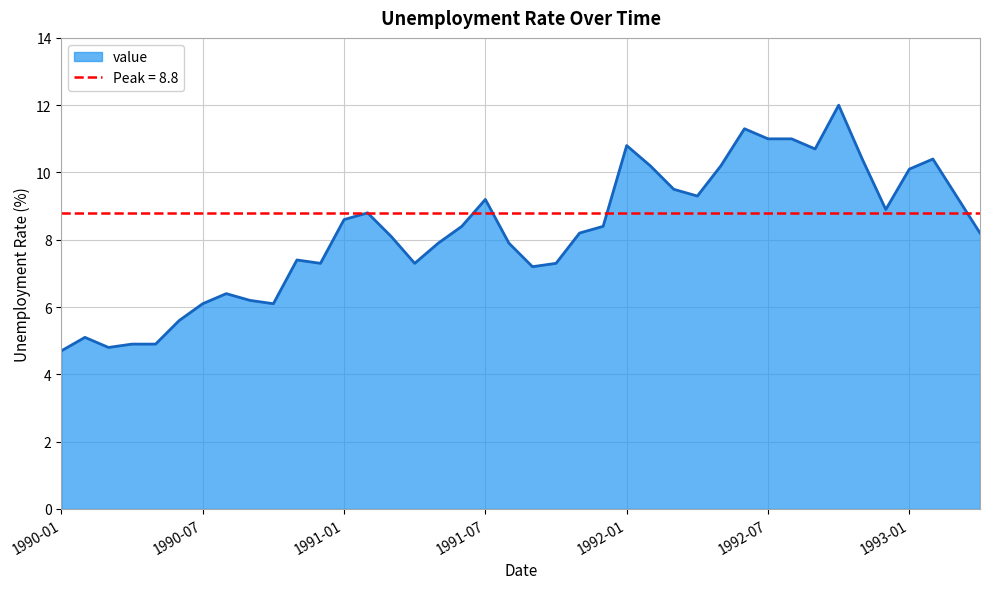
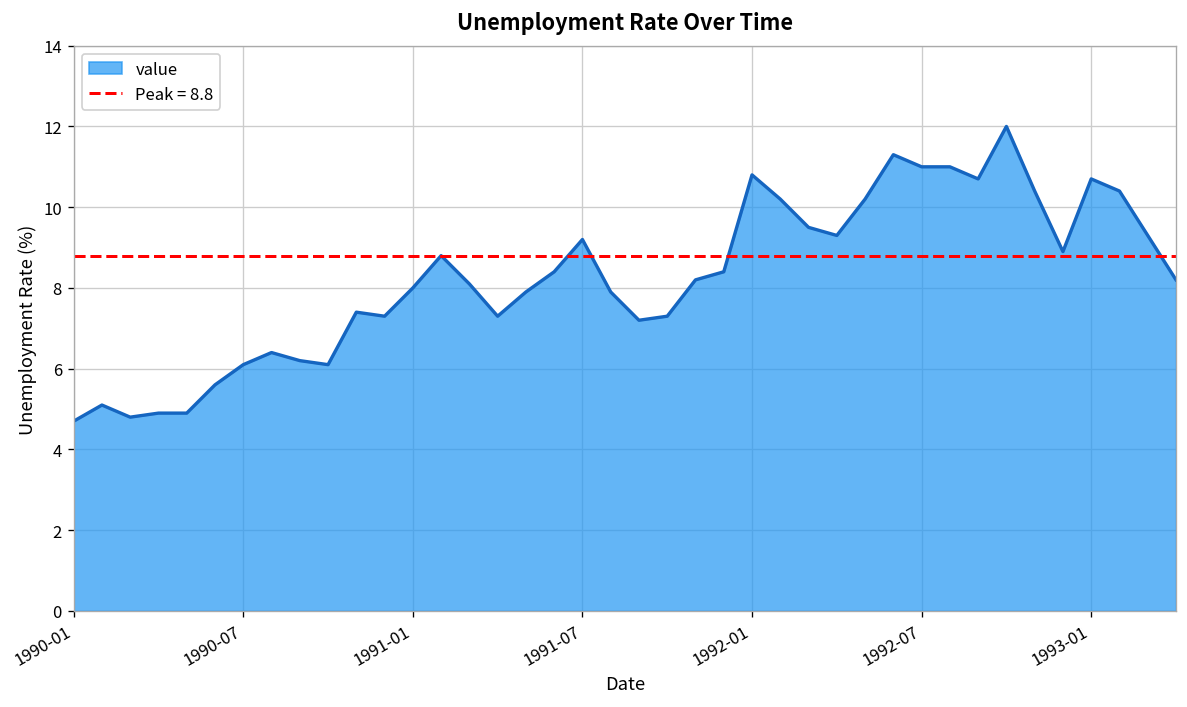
  {
    "1990-01": 4.7,
    "1990-07": 6.1,
-   "1991-01": 8.6,
+   "1991-01": 8.0,
    "1991-07": 9.2,
    "1992-01": 10.8,
    "1992-07": 11.0,
-   "1993-01": 10.1
+   "1993-01": 10.7
  }
